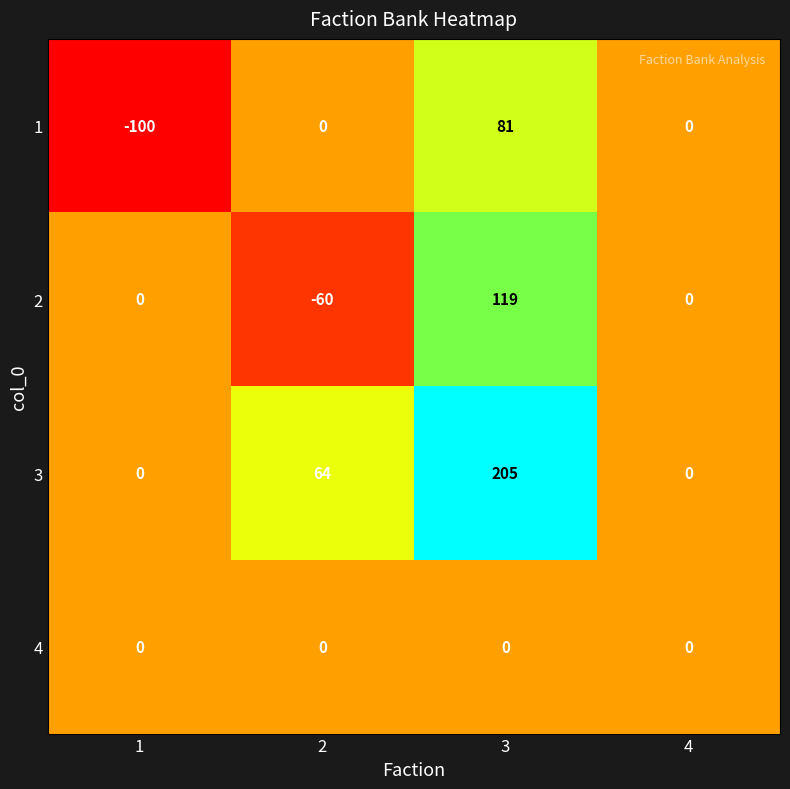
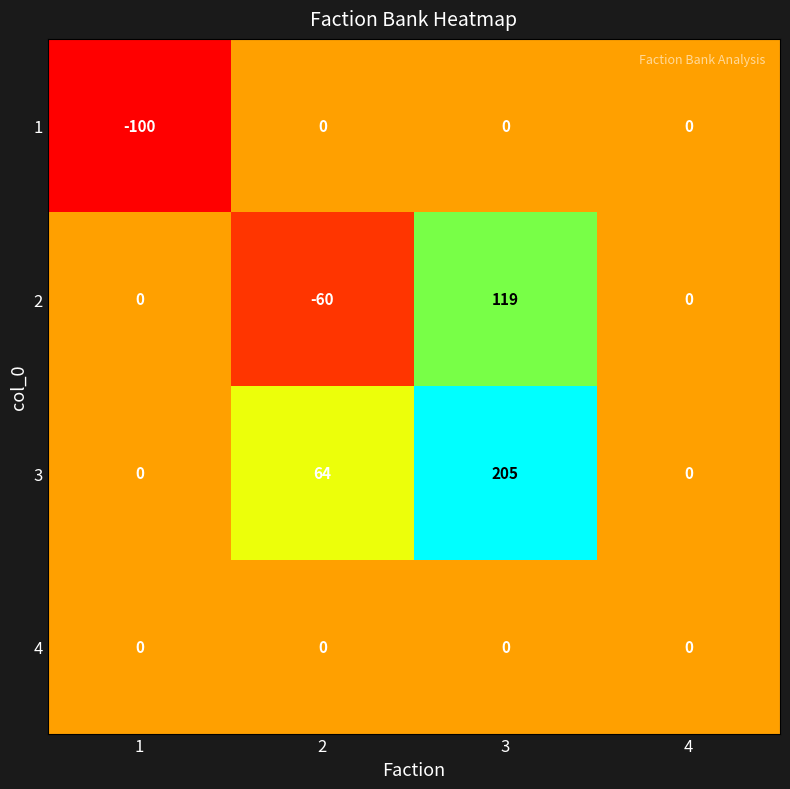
  {
    "1": {
      "1": -100,
      "2": 0,
-     "3": 81
+     "3": 0
    },
    "2": {
      "1": 0,
      "2": -60,
      "3": 119,
      "4": 0
    },
    "3": {
      "1": 0,
      "2": 64,
      "3": 205,
      "4": 0
    },
    "4": {
      "1": 0,
      "2": 0,
      "3": 0,
      "4": 0
    }
  }
